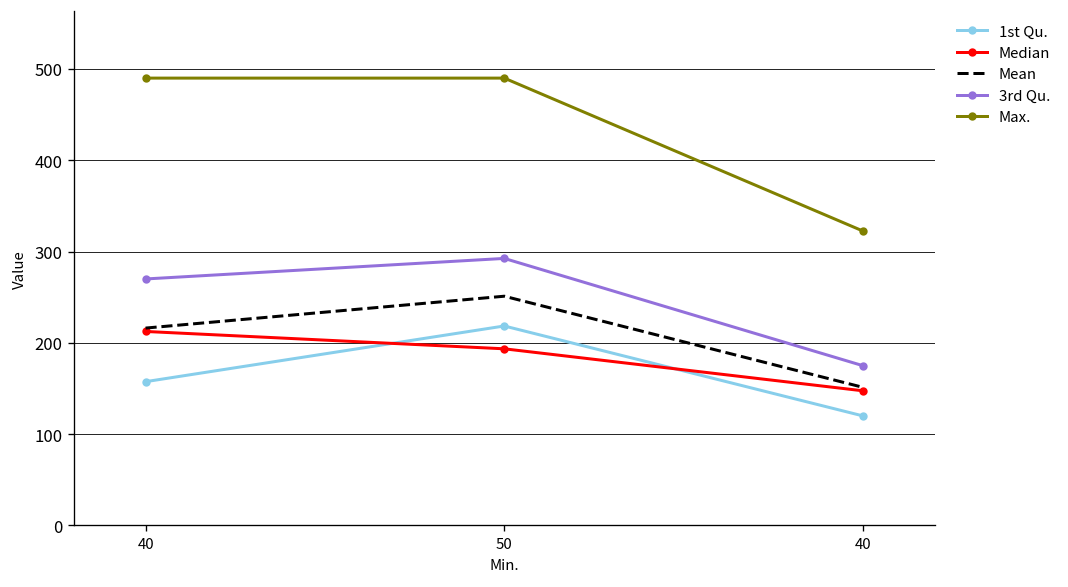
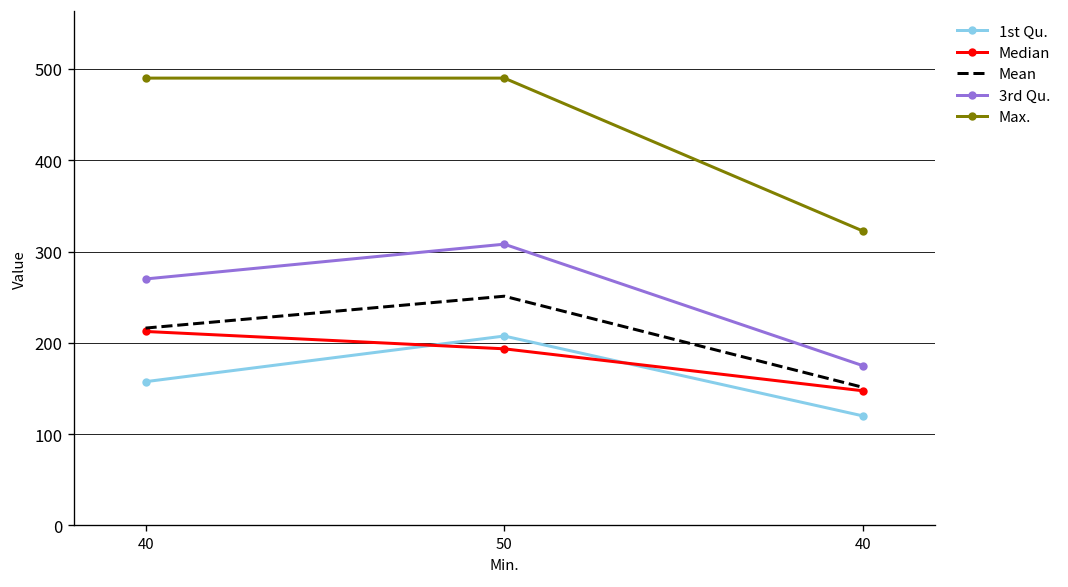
  {
    "1st Qu.": {
-     "50": 220
+     "50": 210
    },
    "Median": {
      "50": 190
    },
    "Mean": {
      "50": 250
    },
    "3rd Qu.": {
-     "50": 290
+     "50": 310
    },
    "Max.": {
      "50": 490
    }
  }
